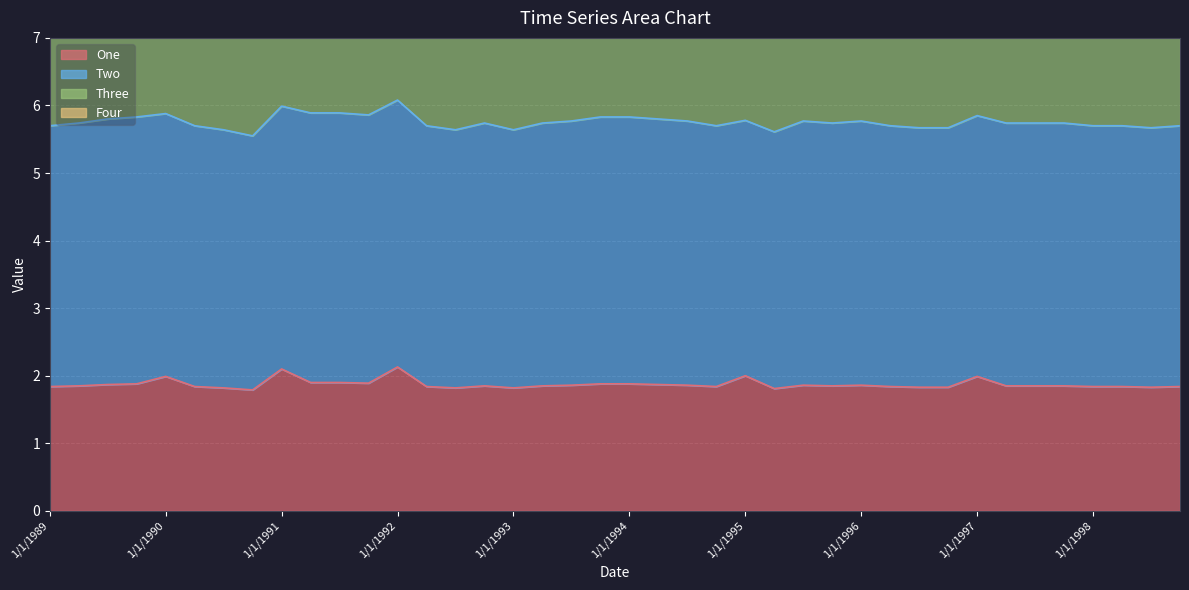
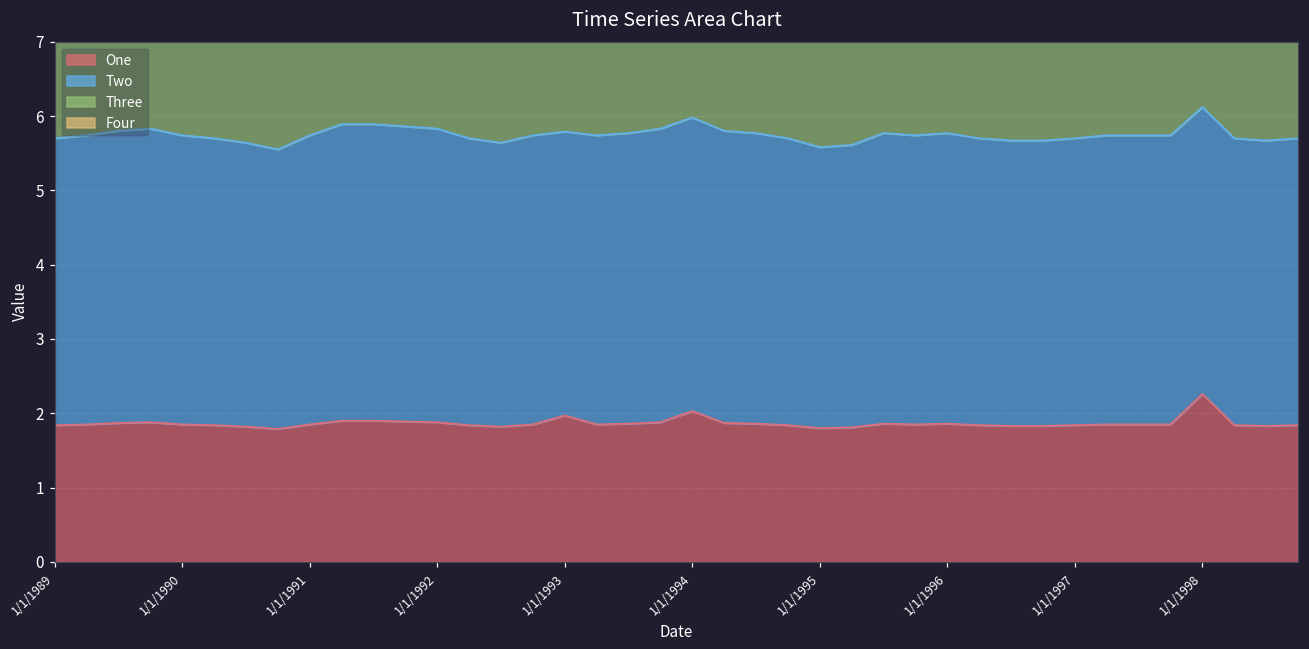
  {
    "One": {
      "1/1/1989": 1.8,
-     "1/1/1990": 2.0,
-     "1/1/1991": 2.1,
-     "1/1/1992": 2.1,
-     "1/1/1993": 1.8,
-     "1/1/1994": 1.9,
-     "1/1/1995": 2.0,
+     "1/1/1990": 1.9,
+     "1/1/1991": 1.9,
+     "1/1/1992": 1.9,
+     "1/1/1993": 2.0,
+     "1/1/1994": 2.0,
+     "1/1/1995": 1.8,
      "1/1/1996": 1.9,
-     "1/1/1997": 2.0,
-     "1/1/1998": 1.8
+     "1/1/1997": 1.8,
+     "1/1/1998": 2.3
    },
    "Two": {
      "1/1/1989": 3.9,
      "1/1/1990": 3.9,
      "1/1/1991": 3.9,
      "1/1/1992": 4.0,
      "1/1/1993": 3.8,
      "1/1/1994": 4.0,
      "1/1/1995": 3.8,
      "1/1/1996": 3.9,
      "1/1/1997": 3.9,
      "1/1/1998": 3.9
    }
  }
